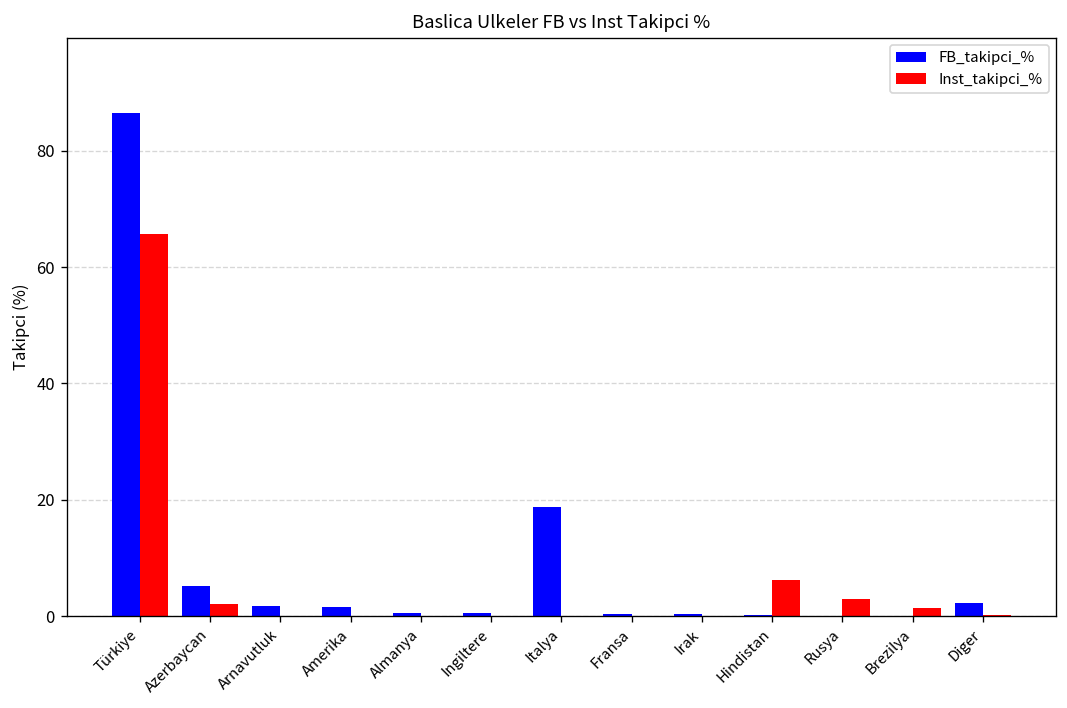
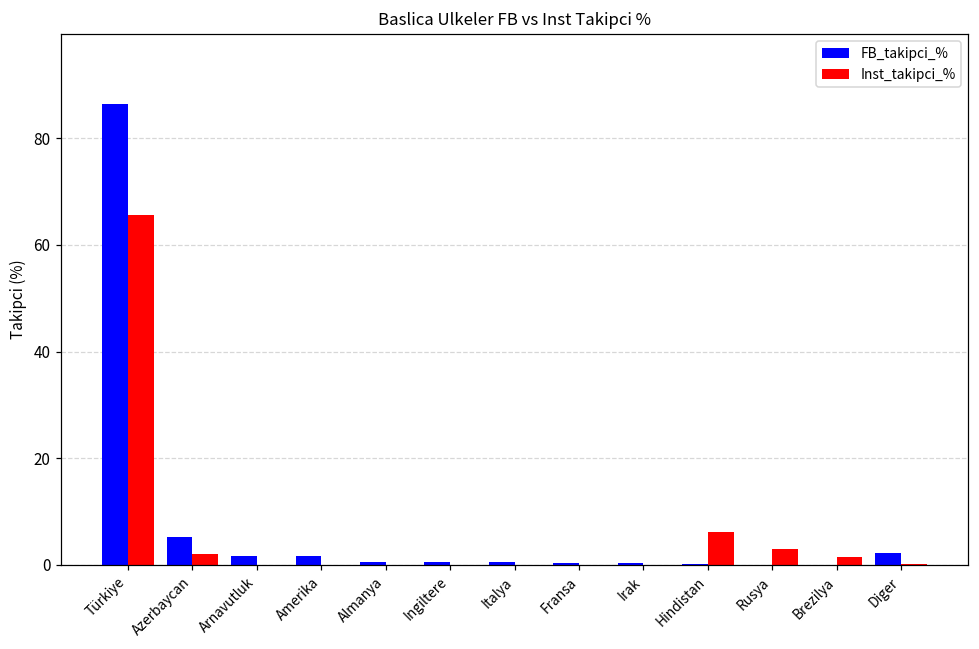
  {
    "FB_takipci_%": {
      "Türkiye": 87,
      "Azerbaycan": 5,
      "Arnavutluk": 2,
      "Amerika": 2,
      "Almanya": 1,
      "Ingiltere": 1,
-     "Italya": 19,
+     "Italya": 1,
      "Rusya": 0,
      "Brezilya": 0,
      "Diger": 2
    },
    "Inst_takipci_%": {
      "Türkiye": 66,
      "Azerbaycan": 2,
      "Arnavutluk": 0,
      "Amerika": 0,
      "Almanya": 0,
      "Ingiltere": 0,
      "Italya": 0,
      "Fransa": 0,
      "Irak": 0,
      "Hindistan": 6,
      "Rusya": 3,
      "Brezilya": 1
    }
  }
